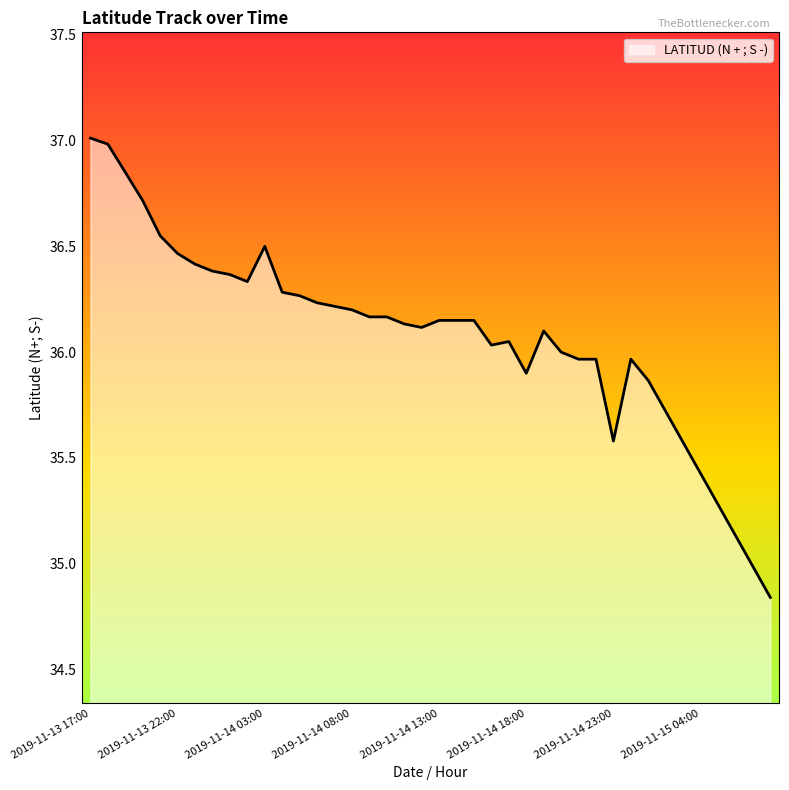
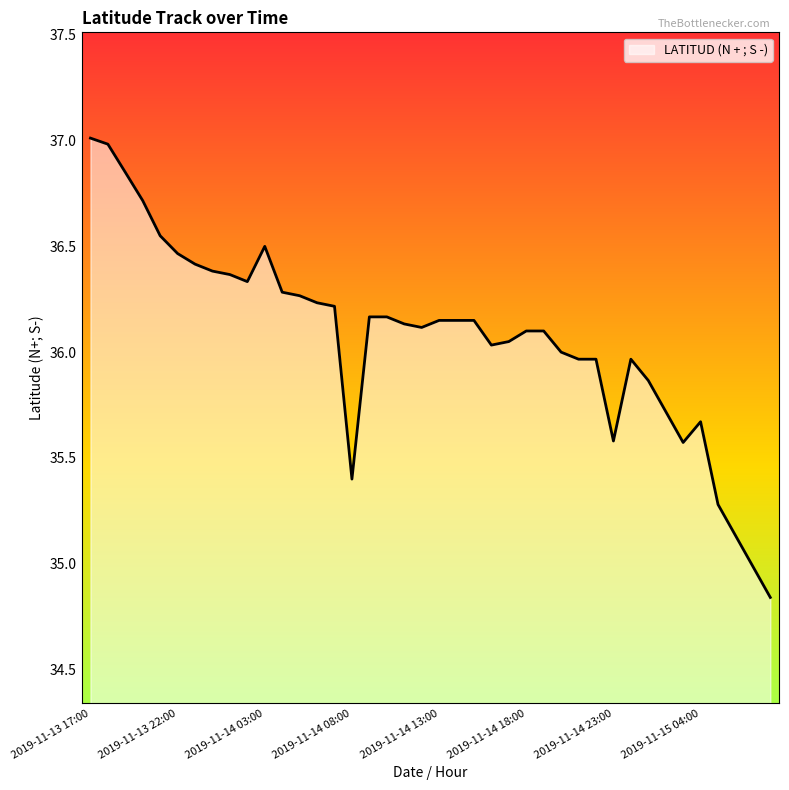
  {
    "2019-11-13 17:00": 37.01,
    "2019-11-13 22:00": 36.47,
    "2019-11-14 03:00": 36.50,
-   "2019-11-14 08:00": 36.2,
+   "2019-11-14 08:00": 35.4,
    "2019-11-14 13:00": 36.15,
-   "2019-11-14 18:00": 35.9,
+   "2019-11-14 18:00": 36.1,
    "2019-11-14 23:00": 35.58,
-   "2019-11-15 04:00": 35.43
+   "2019-11-15 04:00": 35.67
  }
